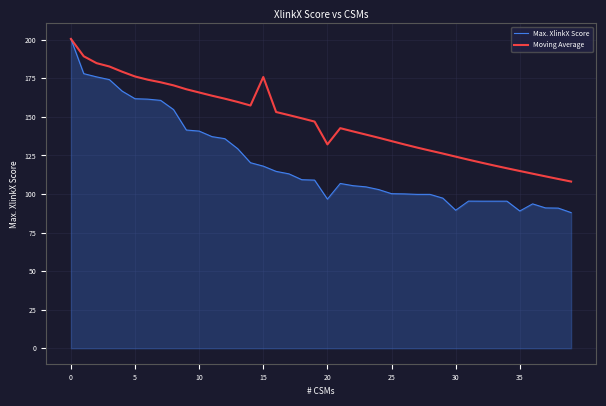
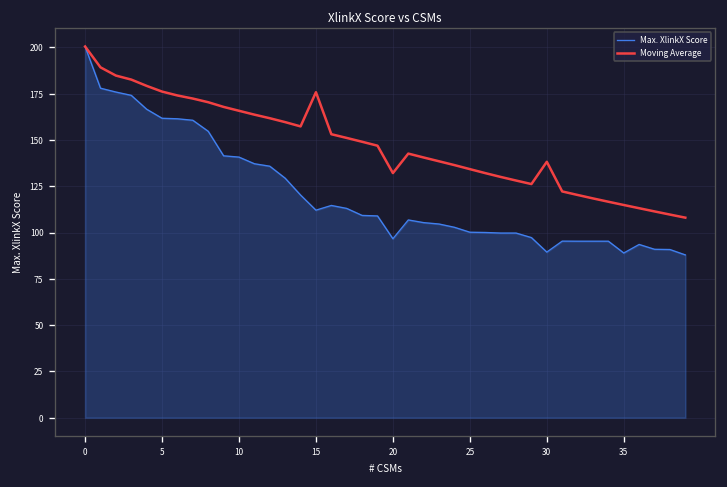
  {
    "Max. XlinkX Score": {
      "5": 162,
      "10": 141,
-     "15": 118,
+     "15": 112,
      "20": 97,
      "25": 100,
      "30": 89,
      "35": 89
    },
    "Moving Average": {
      "5": 176,
      "10": 166,
      "15": 176,
      "20": 132,
      "25": 134,
-     "30": 124,
+     "30": 138,
      "35": 115
    }
  }
